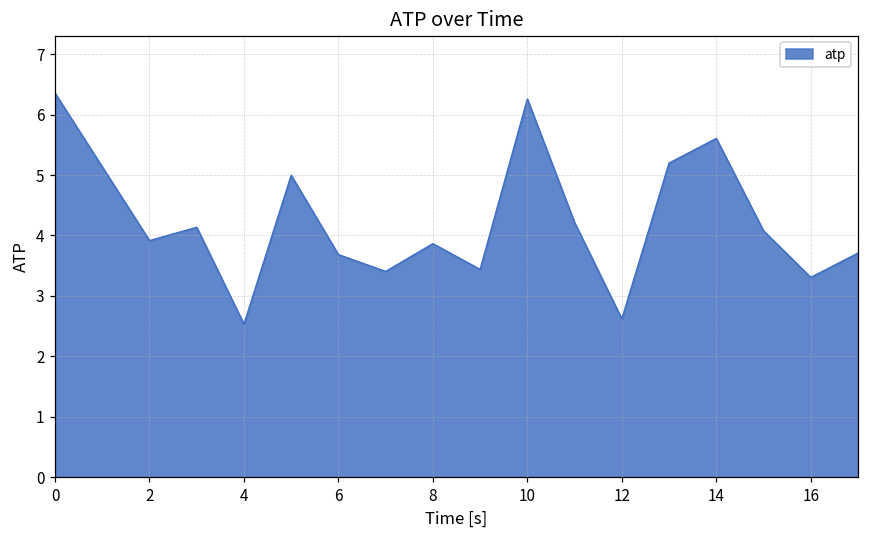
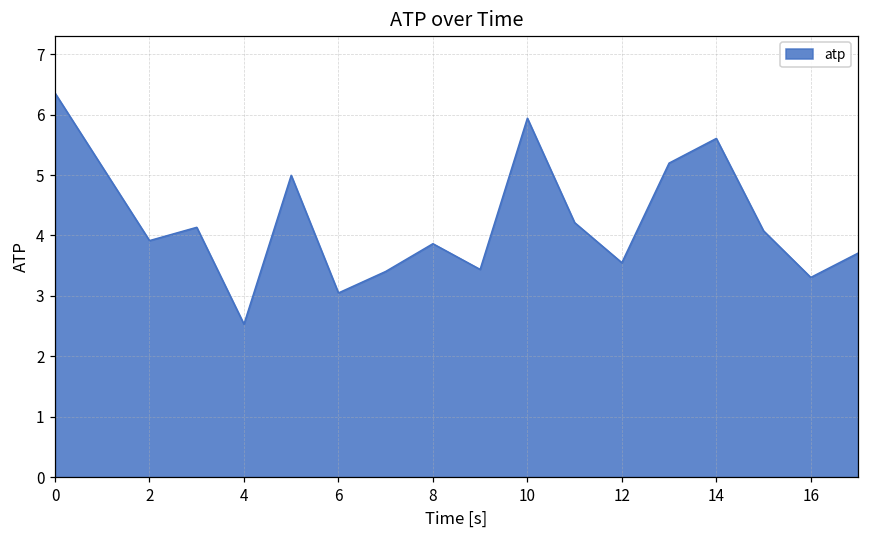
  {
    "0": 6.4,
    "2": 3.9,
    "4": 2.5,
-   "6": 3.7,
+   "6": 3.0,
    "8": 3.9,
-   "10": 6.3,
-   "12": 2.6,
+   "10": 5.9,
+   "12": 3.5,
    "14": 5.6,
    "16": 3.3
  }
